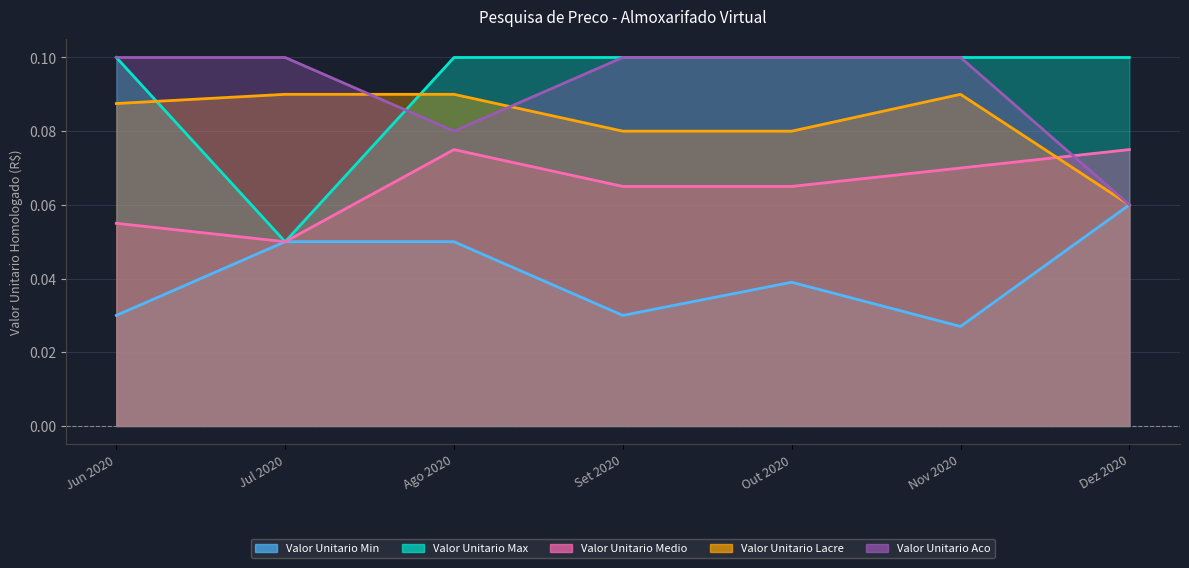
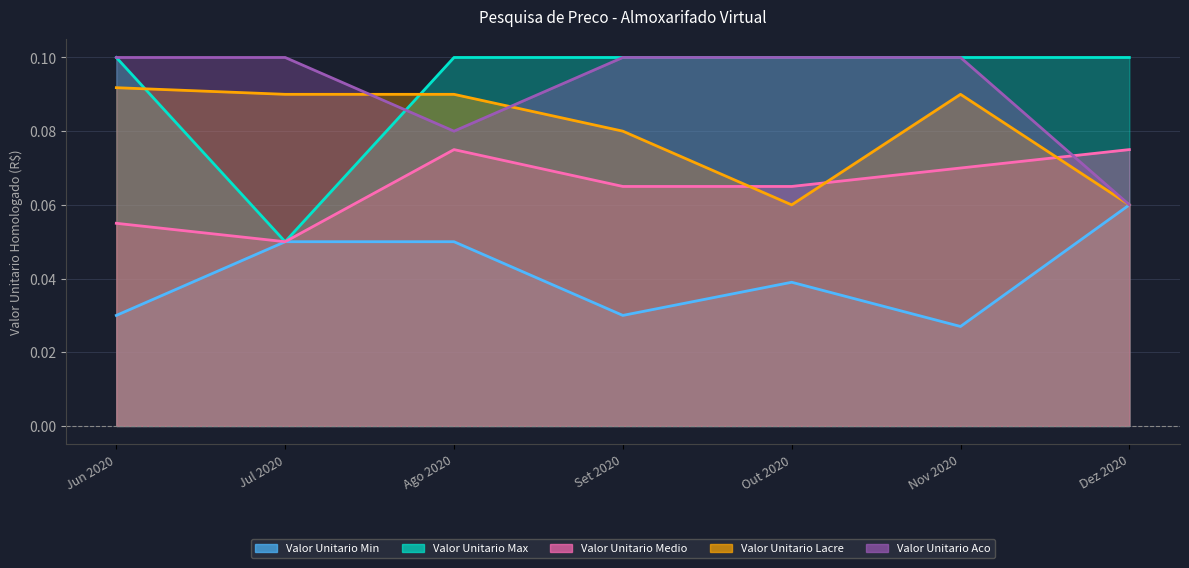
  {
    "Valor Unitario Lacre": {
-     "Jun 2020": 0.088,
+     "Jun 2020": 0.092,
      "Jul 2020": 0.090,
      "Ago 2020": 0.090,
      "Set 2020": 0.080,
-     "Out 2020": 0.08,
+     "Out 2020": 0.06,
      "Nov 2020": 0.090
    }
  }
